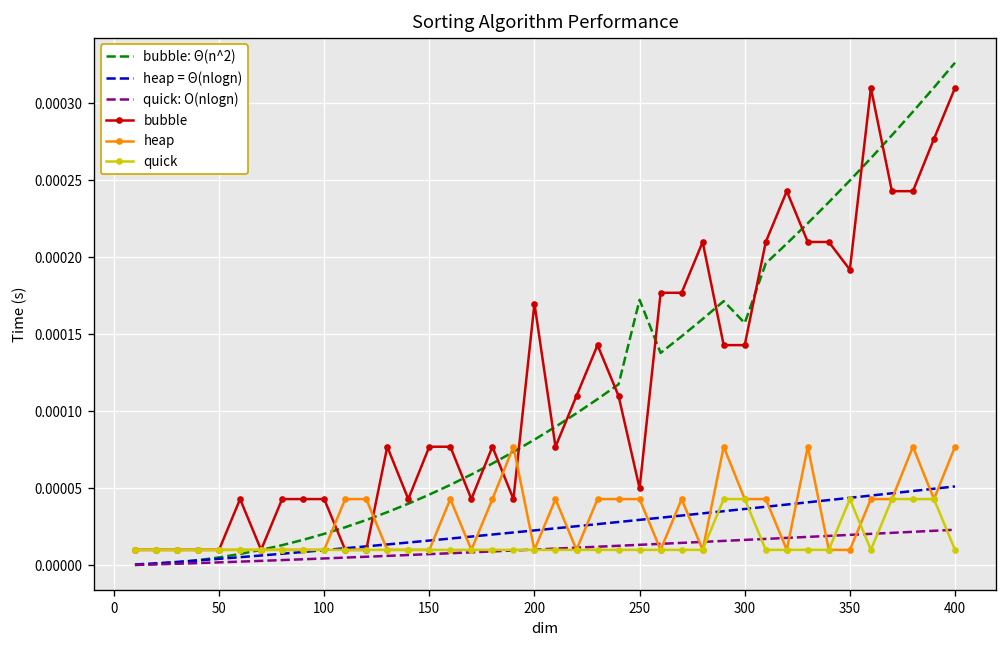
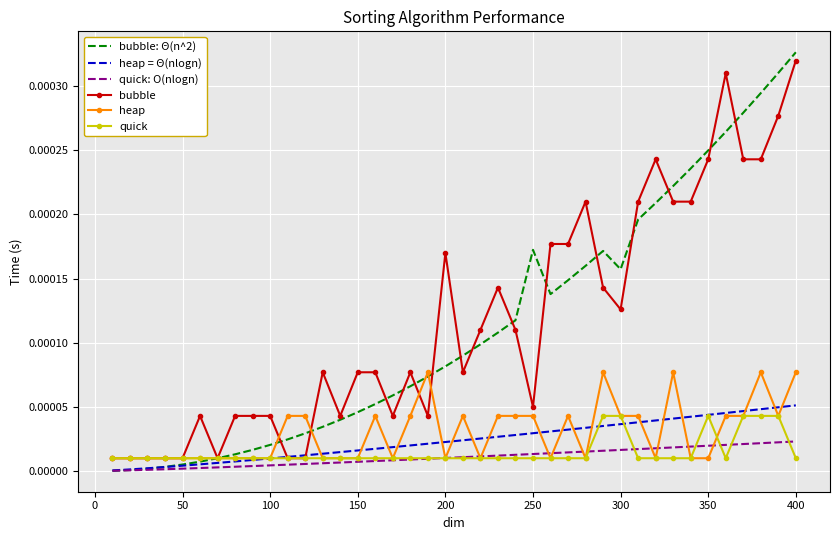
  {
    "bubble: Θ(n^2)": {
      "100": 0.000020,
      "150": 0.000046,
      "200": 0.000082,
      "250": 0.000172,
      "300": 0.000157,
      "350": 0.000250,
      "400": 0.000326
    },
    "heap = Θ(nlogn)": {
      "150": 0.000016,
      "200": 0.000023,
      "250": 0.000029,
      "300": 0.000037,
      "400": 0.000051
    },
    "quick: O(nlogn)": {
      "50": 0.000002,
      "100": 0.000004,
      "150": 0.000007,
      "250": 0.000013,
      "300": 0.000016,
      "350": 0.000020,
      "400": 0.000023
    },
    "bubble": {
      "100": 0.000043,
      "150": 0.000077,
      "200": 0.000170,
      "250": 0.000050,
-     "300": 0.000143,
-     "350": 0.000192,
-     "400": 0.00031
+     "300": 0.000126,
+     "350": 0.000243,
+     "400": 0.00032
    },
    "heap": {
      "250": 0.000043,
      "350": 0.000010,
      "400": 0.000077
    },
    "quick": {
      "250": 0.000010,
      "400": 0.000010
    }
  }
